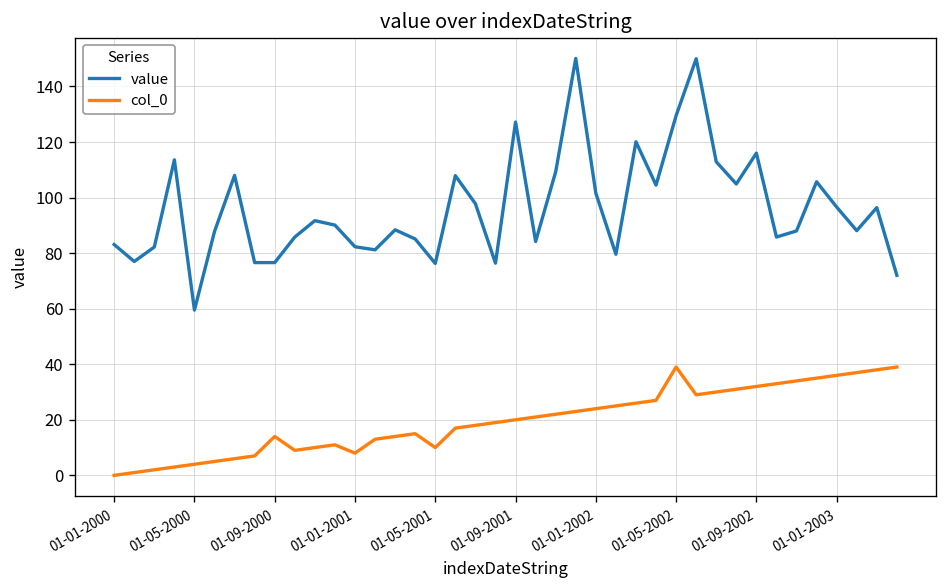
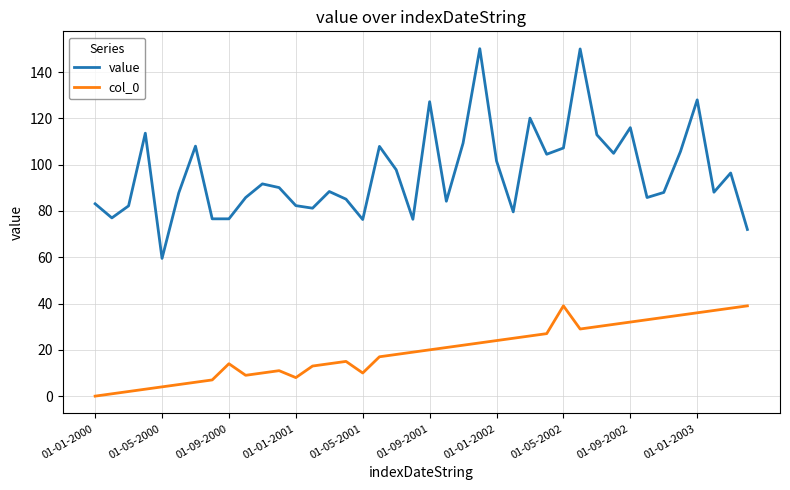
  {
    "value": {
      "01-01-2000": 83,
      "01-05-2000": 60,
      "01-09-2000": 77,
      "01-01-2001": 82,
      "01-05-2001": 76,
      "01-09-2001": 127,
      "01-01-2002": 102,
-     "01-05-2002": 130,
+     "01-05-2002": 107,
      "01-09-2002": 116,
-     "01-01-2003": 97
+     "01-01-2003": 128
    },
    "col_0": {
      "01-01-2000": 0,
      "01-05-2000": 4,
      "01-09-2000": 14,
      "01-01-2001": 8,
      "01-05-2001": 10,
      "01-09-2001": 20,
      "01-01-2002": 24,
      "01-05-2002": 39,
      "01-09-2002": 32,
      "01-01-2003": 36
    }
  }
